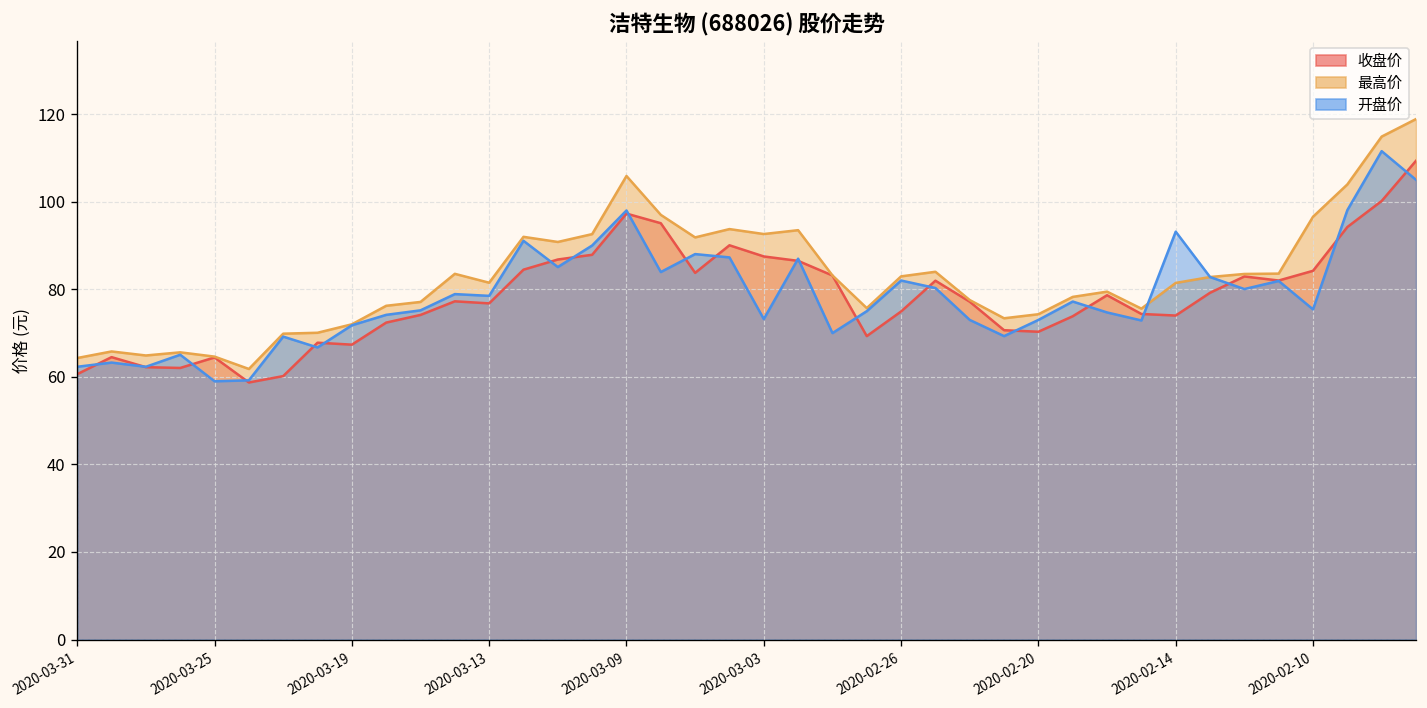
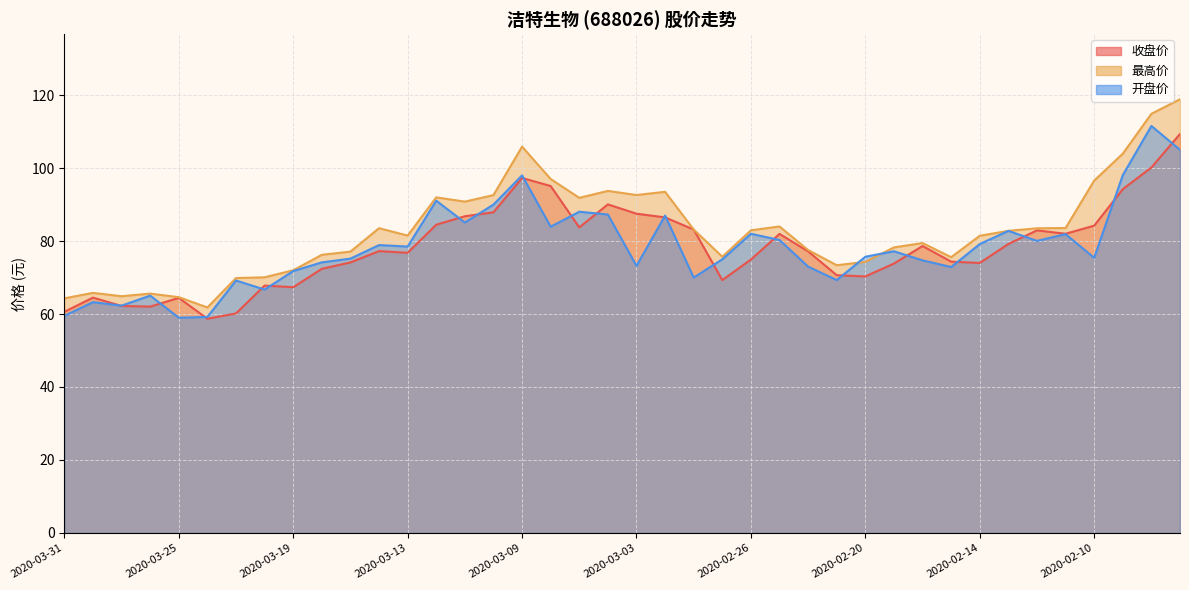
  {
    "开盘价": {
-     "2020-03-31": 62,
+     "2020-03-31": 60,
      "2020-03-25": 59,
      "2020-03-13": 79,
      "2020-03-09": 98,
      "2020-03-03": 73,
      "2020-02-26": 82,
-     "2020-02-20": 73,
-     "2020-02-14": 93,
+     "2020-02-20": 76,
+     "2020-02-14": 79,
      "2020-02-10": 75
    }
  }
